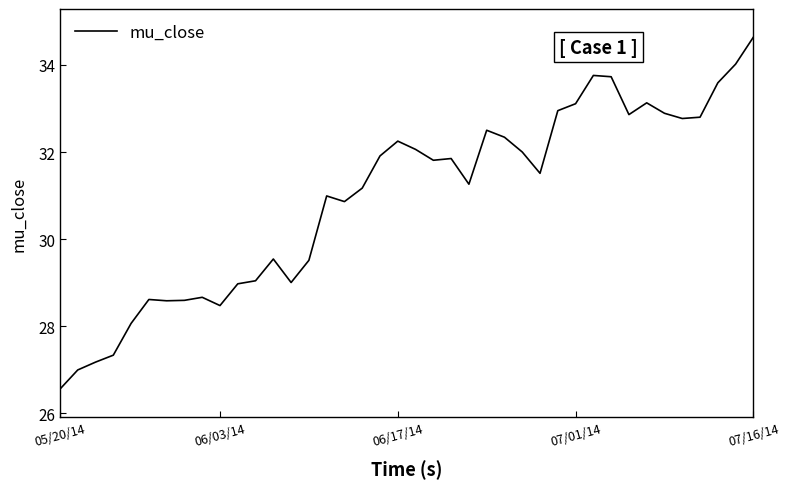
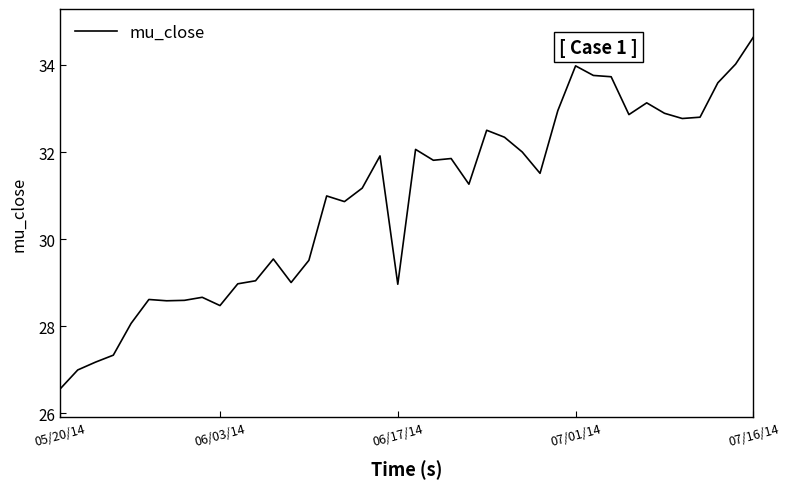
  {
    "05/20/14": 26.6,
    "06/03/14": 28.5,
-   "06/17/14": 32.3,
-   "07/01/14": 33.1,
+   "06/17/14": 29.0,
+   "07/01/14": 34.0,
    "07/16/14": 34.6
  }
